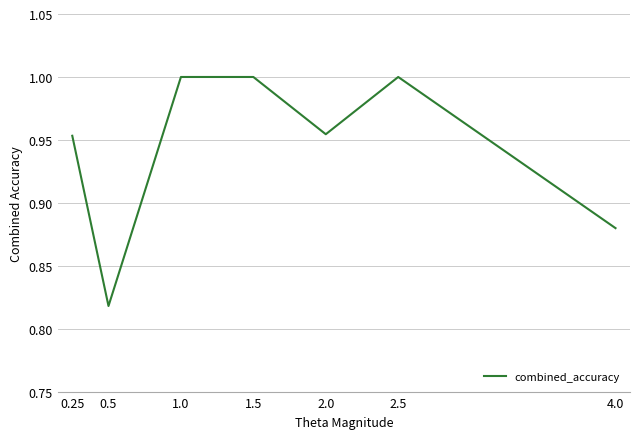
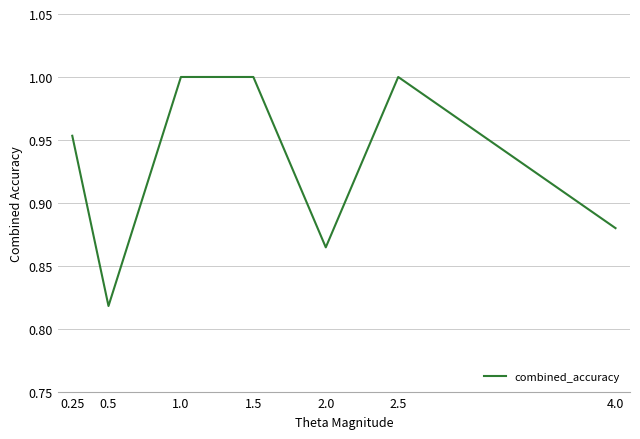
  {
    "0.25": 0.953,
    "0.5": 0.818,
    "1.0": 1.000,
    "1.5": 1.000,
-   "2.0": 0.955,
+   "2.0": 0.865,
    "2.5": 1.000,
    "4.0": 0.880
  }
